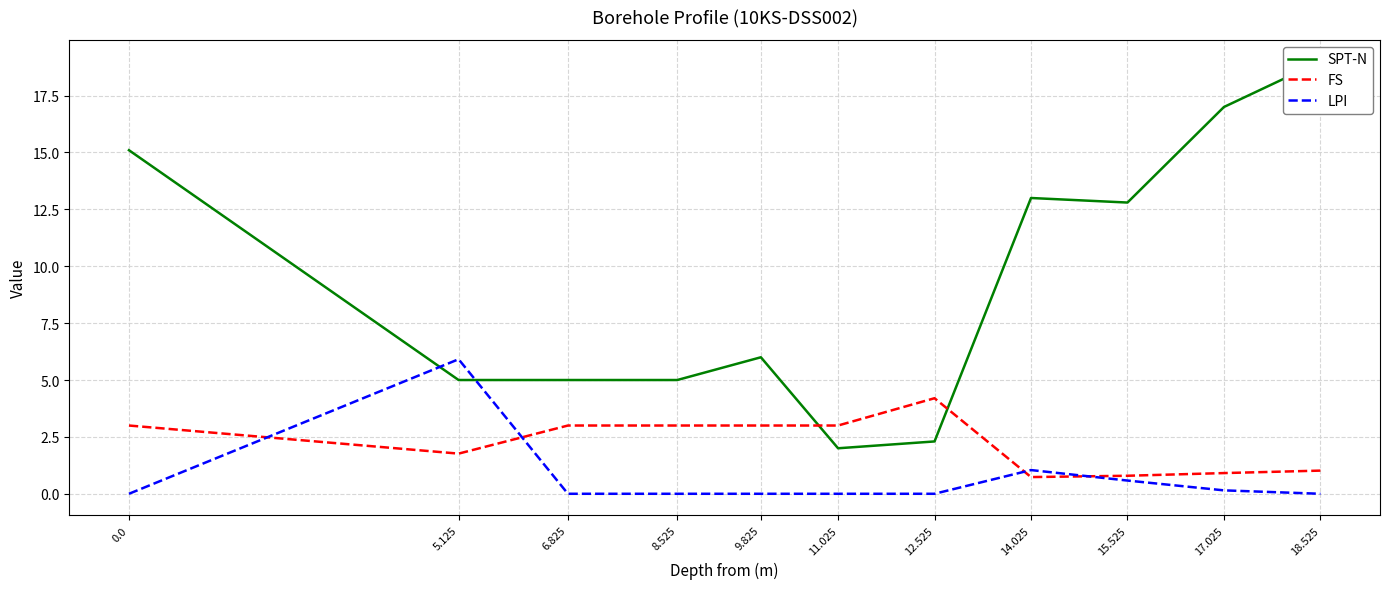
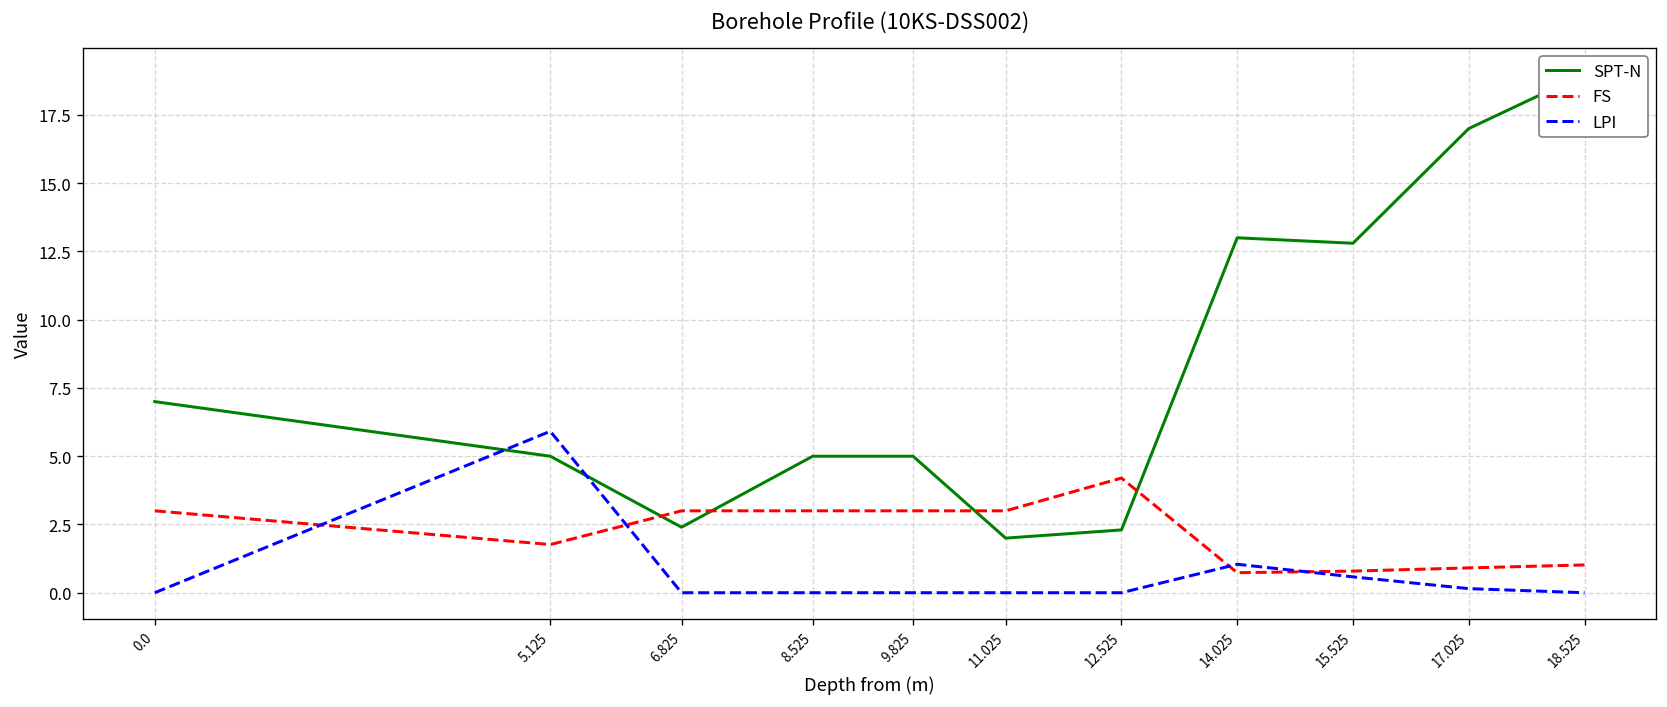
  {
    "SPT-N": {
-     "0.0": 15.1,
+     "0.0": 7.0,
      "5.125": 5.0,
-     "6.825": 5.0,
+     "6.825": 2.4,
      "8.525": 5.0,
-     "9.825": 6,
+     "9.825": 5,
      "11.025": 2.0,
      "12.525": 2.3,
      "14.025": 13.0,
      "15.525": 12.8,
      "17.025": 17.0
    },
    "FS": {
      "0.0": 3.0,
      "5.125": 1.8,
      "6.825": 3.0,
      "8.525": 3.0,
      "9.825": 3.0,
      "11.025": 3.0,
      "12.525": 4.2,
      "14.025": 0.7,
      "15.525": 0.8,
      "17.025": 0.9,
      "18.525": 1.0
    },
    "LPI": {
      "0.0": 0.0,
      "5.125": 5.9,
      "6.825": 0.0,
      "8.525": 0.0,
      "9.825": 0.0,
      "11.025": 0.0,
      "12.525": 0.0,
      "14.025": 1.0,
      "15.525": 0.6,
      "17.025": 0.2,
      "18.525": 0.0
    }
  }
